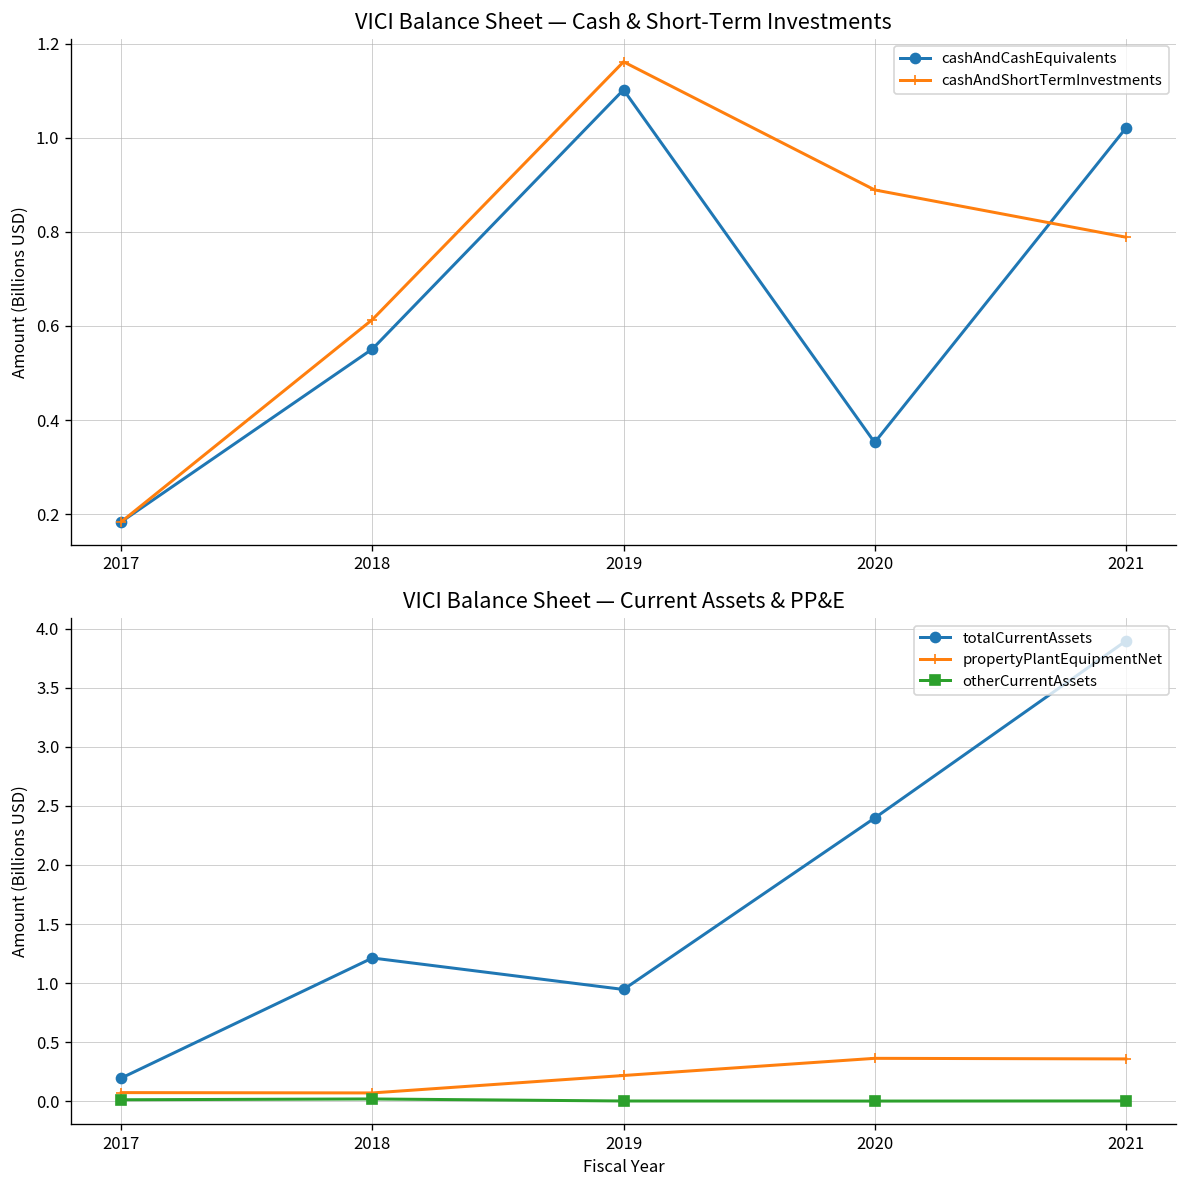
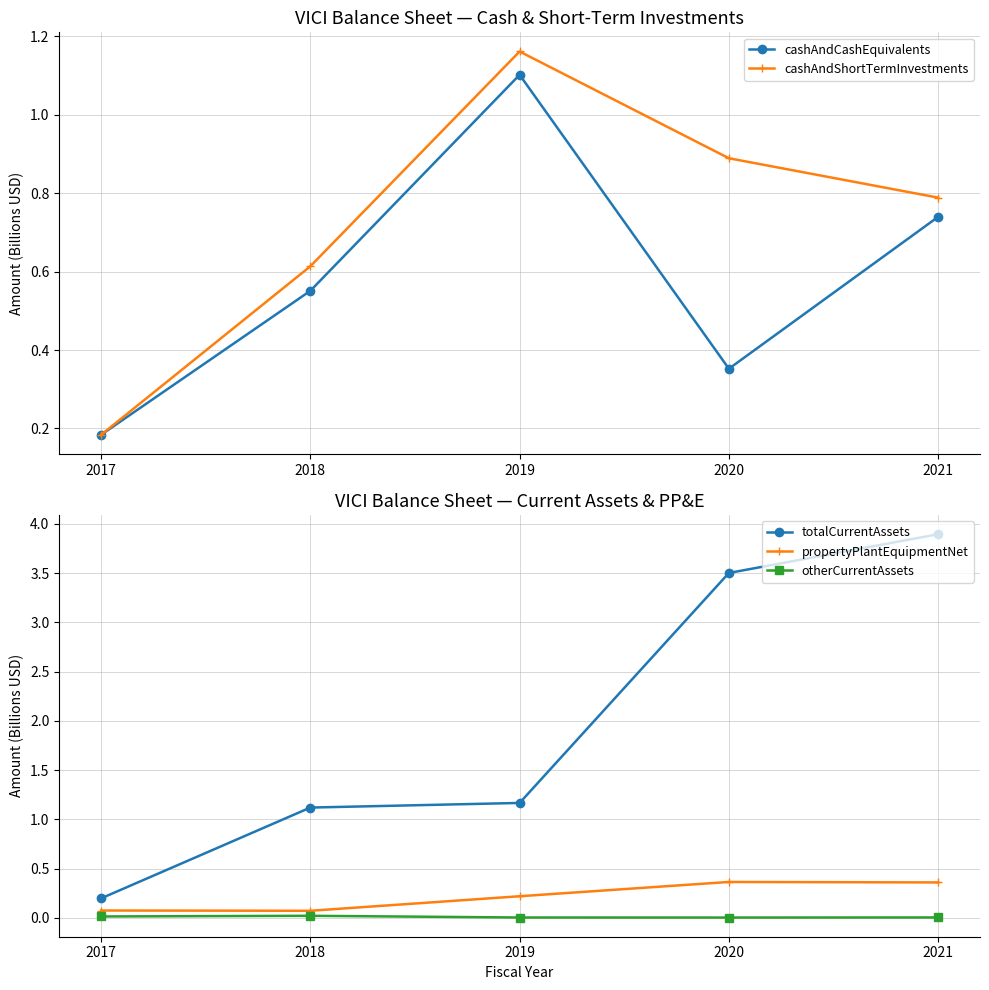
  {
    "VICI Balance Sheet — Cash & Short-Term Investments": {
      "cashAndCashEquivalents": {
        "2018": 0.55,
        "2019": 1.10,
        "2020": 0.35,
-       "2021": 1.02
+       "2021": 0.74
      },
      "cashAndShortTermInvestments": {
        "2018": 0.61,
        "2019": 1.16,
        "2020": 0.89,
        "2021": 0.79
      }
    },
    "VICI Balance Sheet — Current Assets & PP&E": {
      "totalCurrentAssets": {
        "2017": 0.2,
-       "2018": 1.2,
-       "2019": 0.9,
-       "2020": 2.4
+       "2018": 1.1,
+       "2019": 1.2,
+       "2020": 3.5
      },
      "propertyPlantEquipmentNet": {
        "2017": 0.1,
        "2018": 0.1,
        "2019": 0.2,
        "2020": 0.4,
        "2021": 0.4
      },
      "otherCurrentAssets": {
        "2017": 0.0,
        "2018": 0.0,
        "2019": 0.0,
        "2020": 0.0,
        "2021": 0.0
      }
    }
  }
